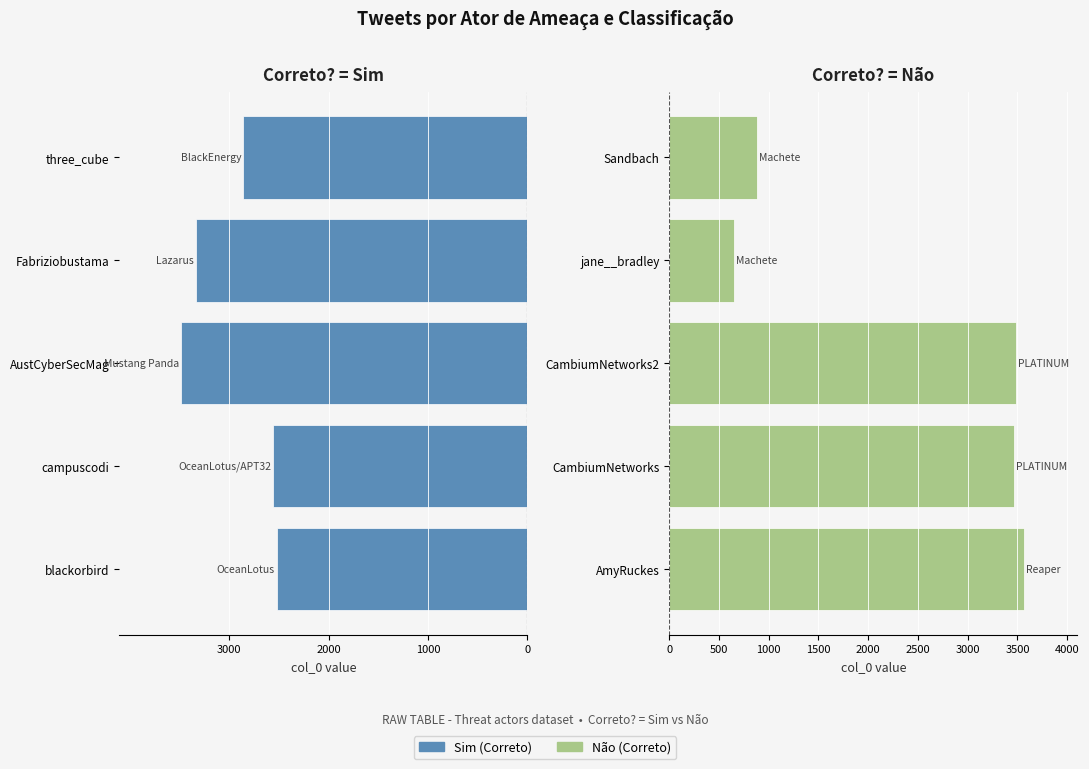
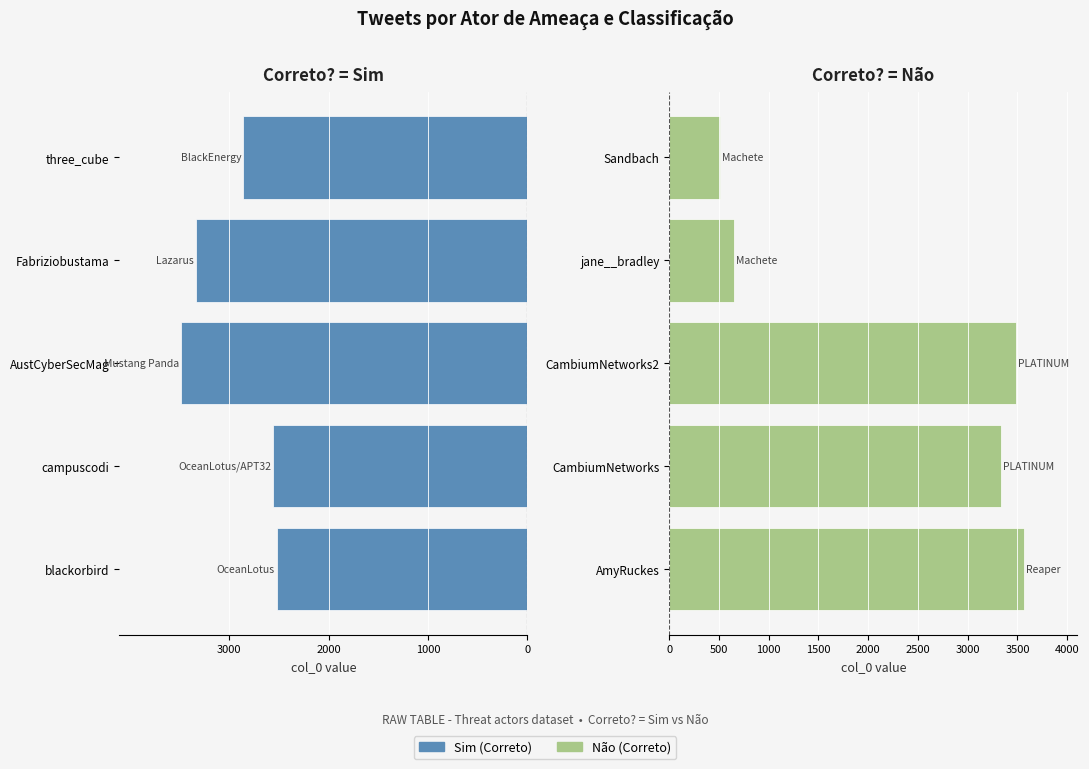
  {
    "Correto? = Não": {
-     "Sandbach": 900,
+     "Sandbach": 500,
      "jane__bradley": 600,
      "CambiumNetworks2": 3500,
-     "CambiumNetworks": 3500,
+     "CambiumNetworks": 3300,
      "AmyRuckes": 3600
    }
  }
